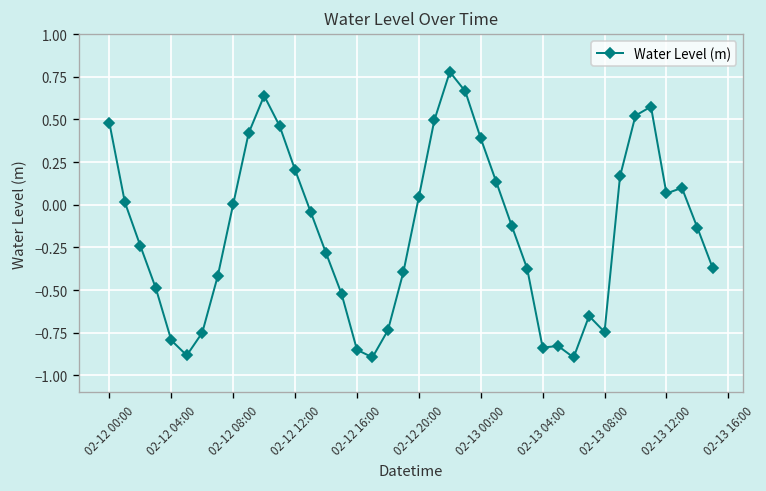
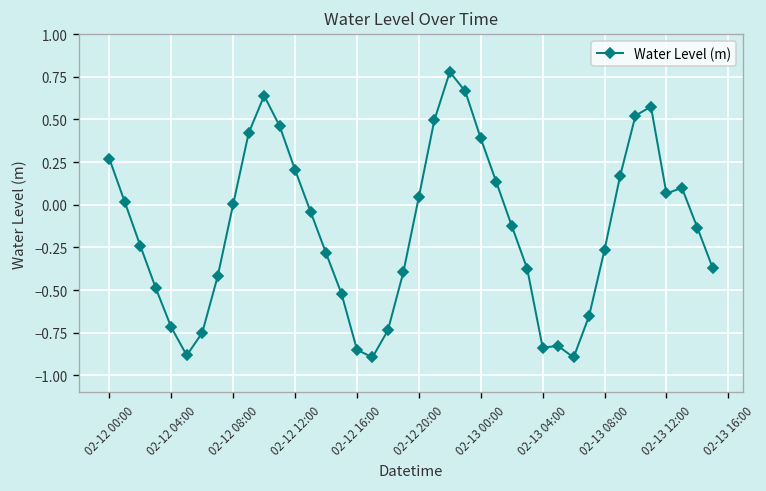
  {
-   "02-12 00:00": 0.48,
-   "02-12 04:00": -0.79,
+   "02-12 00:00": 0.27,
+   "02-12 04:00": -0.72,
    "02-12 08:00": 0.00,
    "02-12 12:00": 0.20,
    "02-12 16:00": -0.85,
    "02-12 20:00": 0.05,
    "02-13 00:00": 0.39,
    "02-13 04:00": -0.84,
-   "02-13 08:00": -0.75,
+   "02-13 08:00": -0.26,
    "02-13 12:00": 0.07
  }
